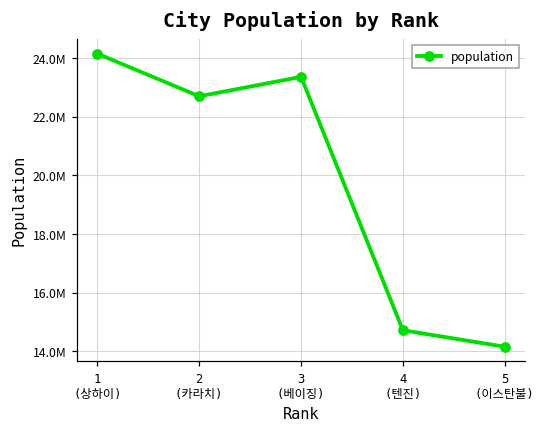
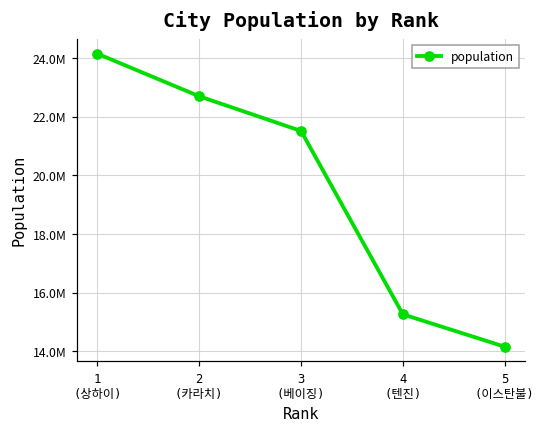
  {
    "1 (상하이)": 24200000,
    "2 (카라치)": 22700000,
-   "3 (베이징)": 23400000,
-   "4 (텐진)": 14700000,
+   "3 (베이징)": 21500000,
+   "4 (텐진)": 15300000,
    "5 (이스탄불)": 14200000
  }
